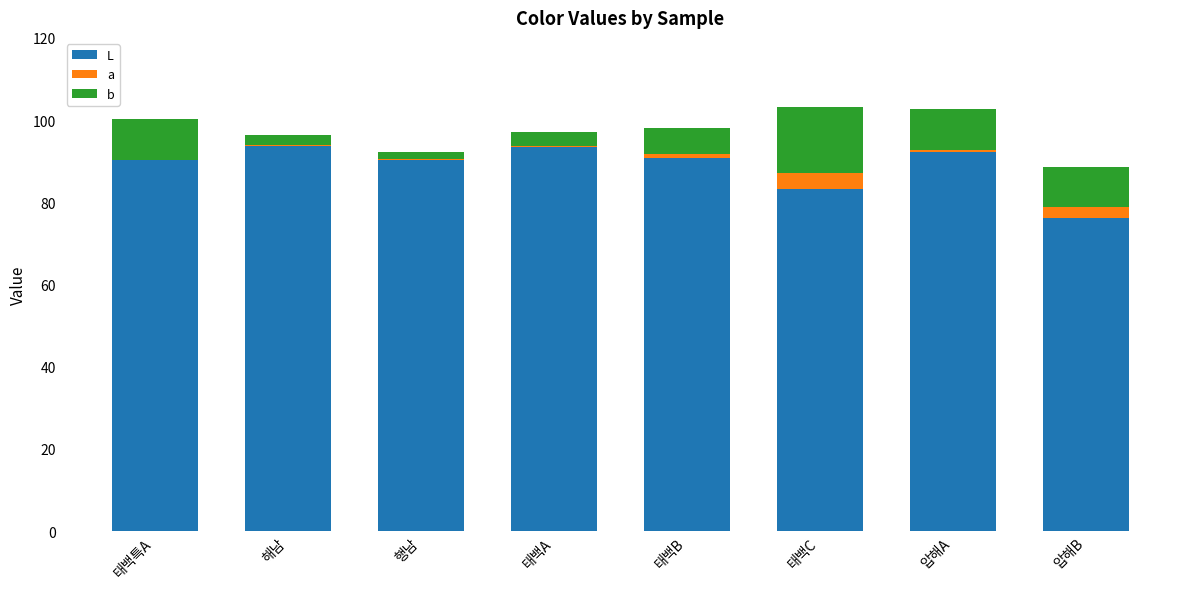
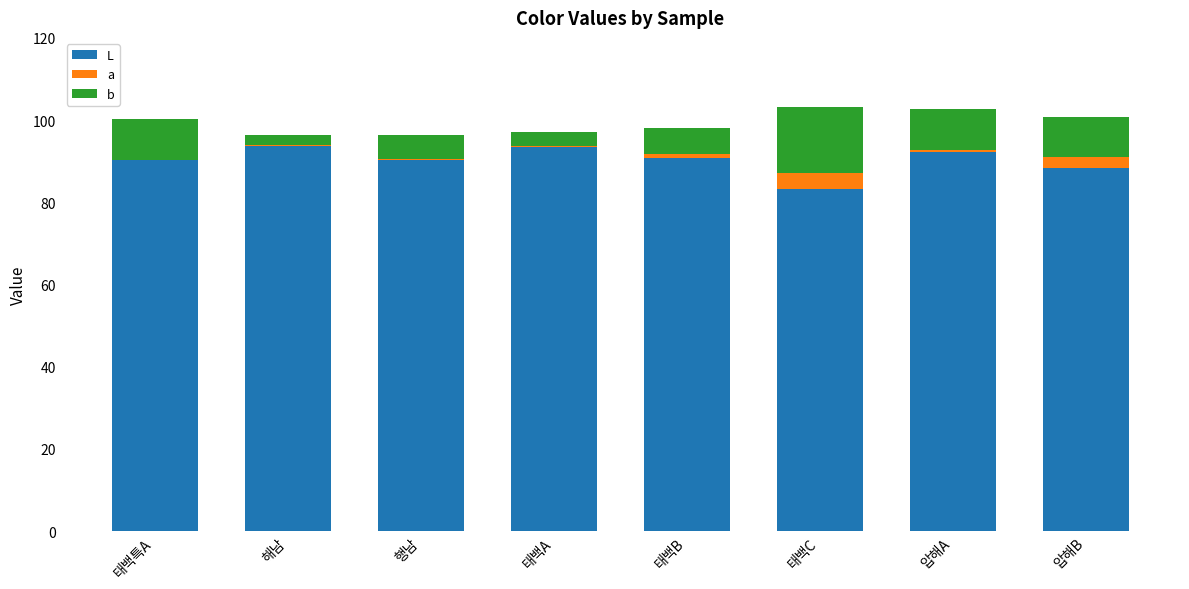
  {
    "L": {
      "태백특A": 90,
      "해남": 94,
      "행남": 90,
      "태백A": 94,
      "태백B": 91,
      "태백C": 83,
      "압해A": 92,
-     "압해B": 76
+     "압해B": 88
    },
    "a": {
      "태백특A": 0,
      "태백B": 1,
      "태백C": 4,
      "압해A": 1,
      "압해B": 3
    },
    "b": {
      "태백특A": 10,
      "해남": 2,
-     "행남": 2,
+     "행남": 6,
      "태백A": 3,
      "태백B": 6,
      "태백C": 16,
      "압해A": 10,
      "압해B": 10
    }
  }
